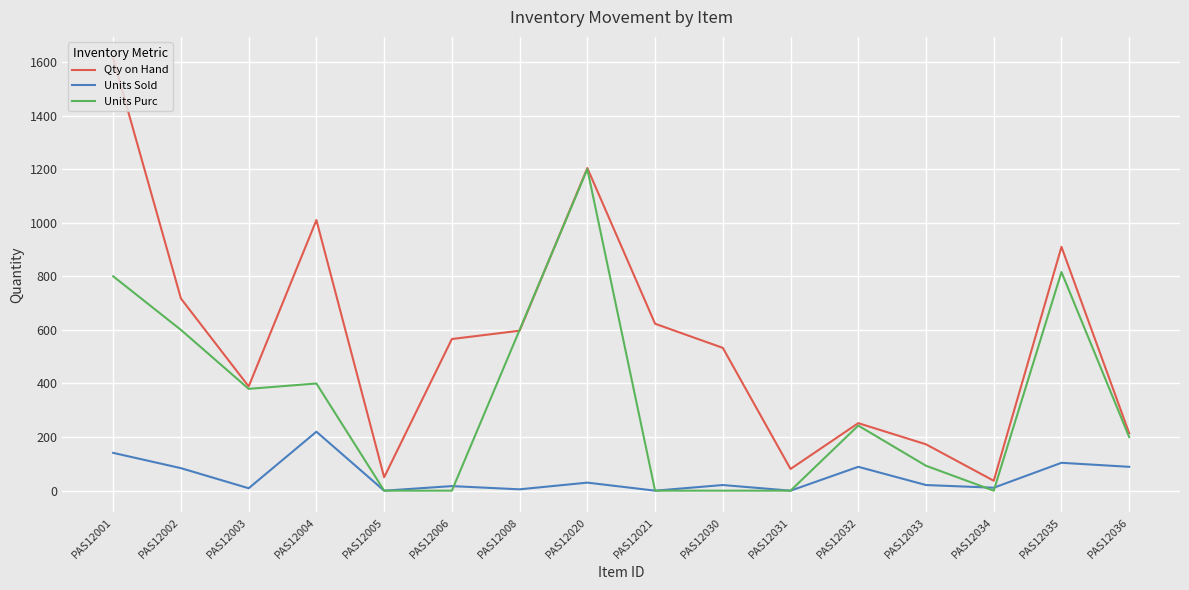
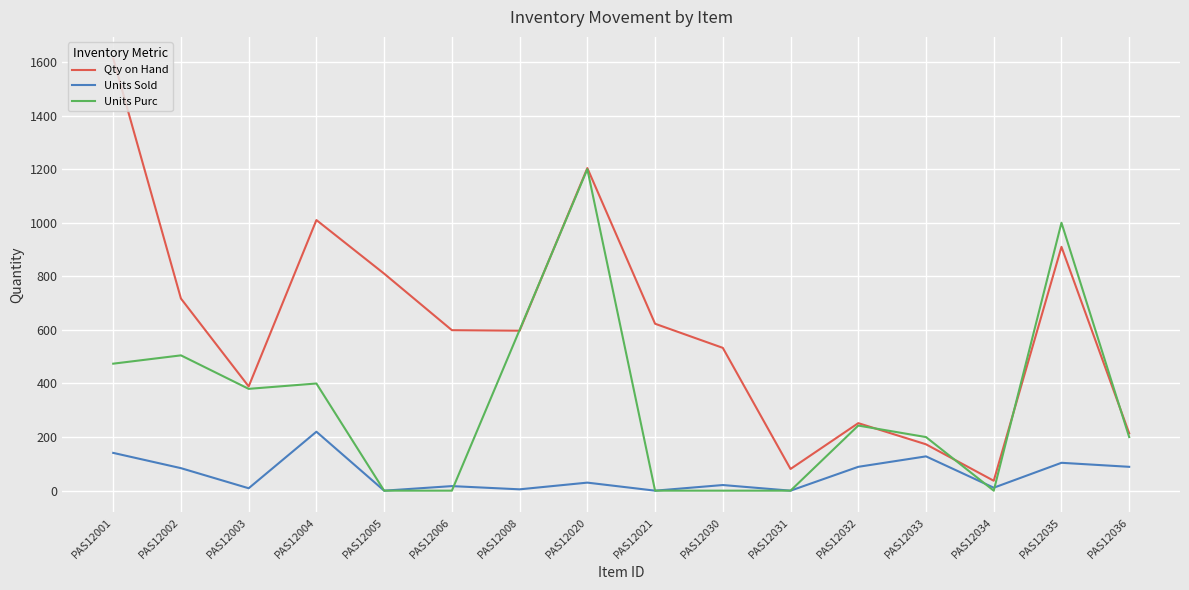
  {
    "Qty on Hand": {
      "PAS12002": 720,
      "PAS12004": 1010,
-     "PAS12005": 50,
-     "PAS12006": 570,
+     "PAS12005": 810,
+     "PAS12006": 600,
      "PAS12021": 620,
      "PAS12030": 530,
      "PAS12031": 80,
      "PAS12033": 170,
      "PAS12034": 40,
      "PAS12035": 910,
      "PAS12036": 210
    },
    "Units Sold": {
      "PAS12001": 140,
      "PAS12002": 80,
      "PAS12003": 10,
      "PAS12004": 220,
      "PAS12006": 20,
      "PAS12008": 10,
      "PAS12020": 30,
      "PAS12030": 20,
      "PAS12032": 90,
-     "PAS12033": 20,
+     "PAS12033": 130,
      "PAS12034": 10,
      "PAS12035": 100,
      "PAS12036": 90
    },
    "Units Purc": {
-     "PAS12001": 800,
-     "PAS12002": 600,
+     "PAS12001": 470,
+     "PAS12002": 510,
      "PAS12004": 400,
      "PAS12006": 0,
      "PAS12030": 0,
-     "PAS12033": 90,
+     "PAS12033": 200,
      "PAS12034": 0,
-     "PAS12035": 820,
+     "PAS12035": 1000,
      "PAS12036": 200
    }
  }
